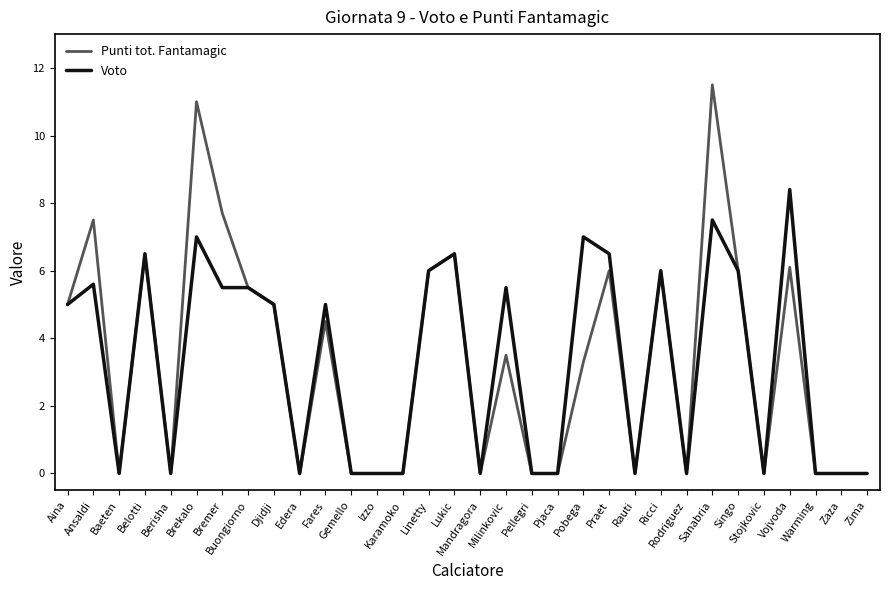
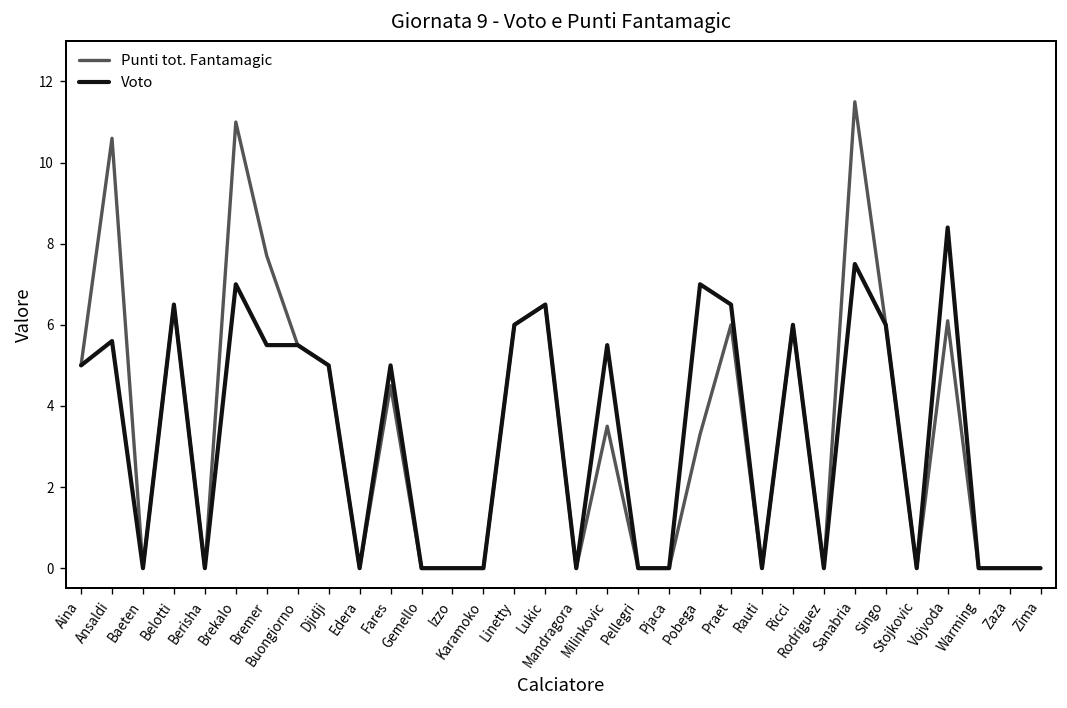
  {
    "Punti tot. Fantamagic": {
-     "Ansaldi": 7.5,
+     "Ansaldi": 10.6,
      "Brekalo": 11.0,
      "Bremer": 7.7,
      "Fares": 4.5,
      "Milinkovic": 3.5,
      "Pobega": 3.3,
      "Praet": 6.0,
      "Sanabria": 11.5,
      "Vojvoda": 6.1
    },
    "Voto": {
      "Ansaldi": 5.6,
      "Brekalo": 7.0,
      "Bremer": 5.5,
      "Fares": 5.0,
      "Milinkovic": 5.5,
      "Pobega": 7.0,
      "Praet": 6.5,
      "Sanabria": 7.5,
      "Vojvoda": 8.4
    }
  }
